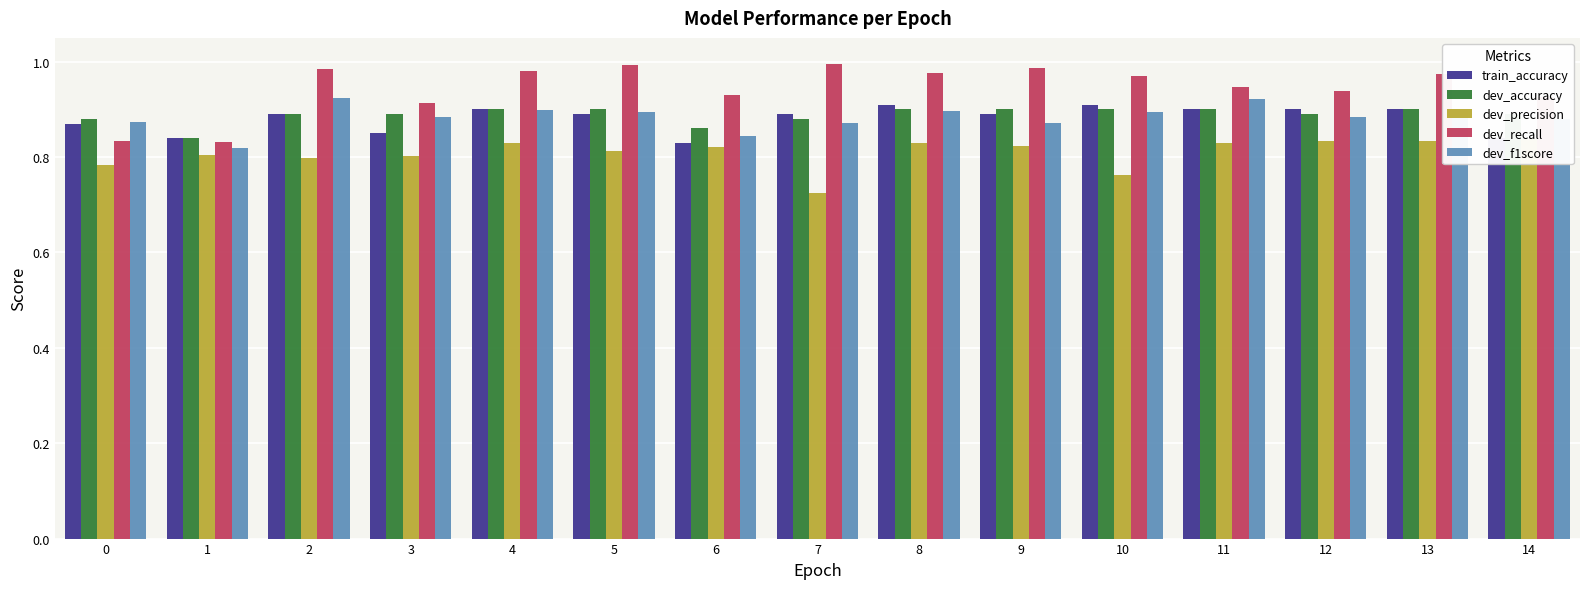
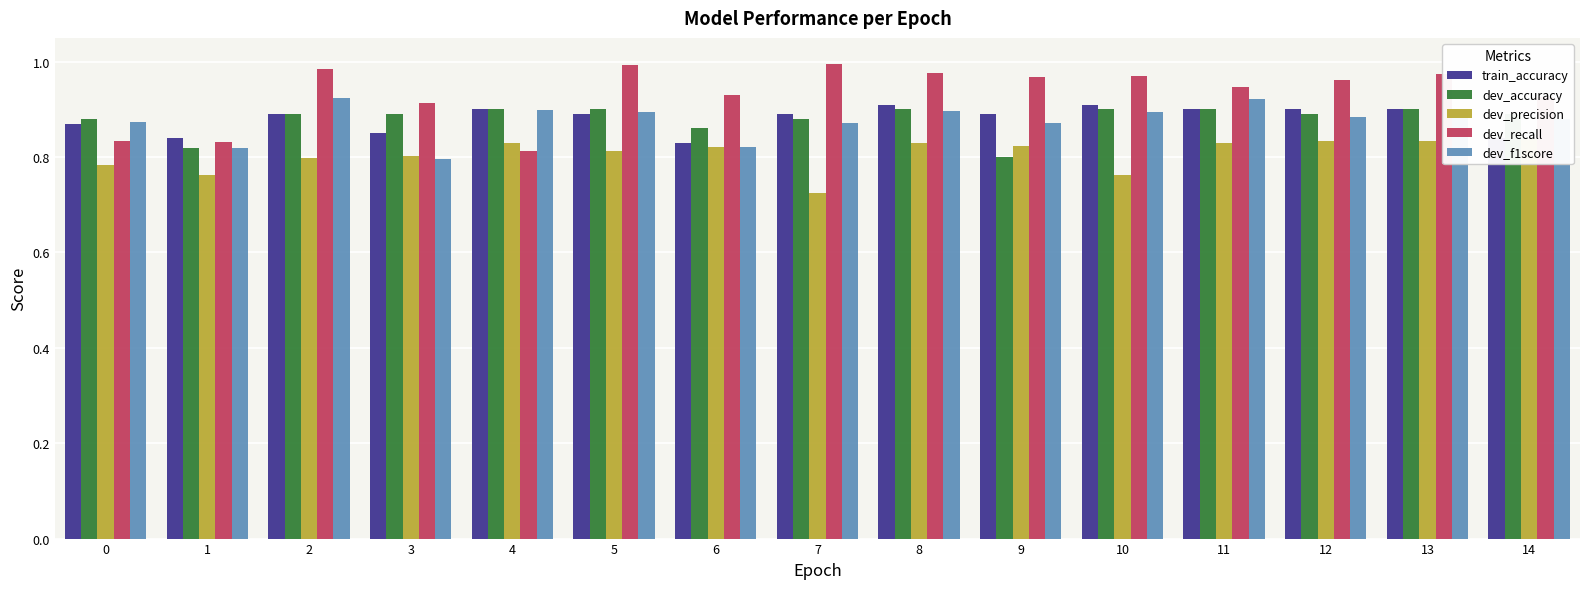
  {
    "train_accuracy": {
      "0": 0.87,
      "1": 0.84,
      "2": 0.89,
      "3": 0.85,
      "4": 0.90,
      "5": 0.89,
      "6": 0.83,
      "7": 0.89,
      "8": 0.91,
      "9": 0.89,
      "10": 0.91,
      "11": 0.90,
      "12": 0.90,
      "13": 0.90
    },
    "dev_accuracy": {
      "0": 0.88,
-     "1": 0.84,
+     "1": 0.82,
      "2": 0.89,
      "3": 0.89,
      "4": 0.90,
      "5": 0.90,
      "6": 0.86,
      "7": 0.88,
      "8": 0.90,
-     "9": 0.9,
+     "9": 0.8,
      "10": 0.90,
      "11": 0.90,
      "12": 0.89,
      "13": 0.90
    },
    "dev_precision": {
      "0": 0.78,
-     "1": 0.81,
+     "1": 0.76,
      "2": 0.80,
      "3": 0.80,
      "4": 0.83,
      "5": 0.81,
      "6": 0.82,
      "7": 0.73,
      "8": 0.83,
      "9": 0.82,
      "10": 0.76,
      "11": 0.83,
      "12": 0.83,
      "13": 0.83
    },
    "dev_recall": {
      "0": 0.83,
      "1": 0.83,
      "2": 0.99,
      "3": 0.91,
-     "4": 0.98,
+     "4": 0.81,
      "5": 0.99,
      "6": 0.93,
      "7": 1.00,
      "8": 0.98,
-     "9": 0.99,
+     "9": 0.97,
      "10": 0.97,
      "11": 0.95,
-     "12": 0.94
+     "12": 0.96
    },
    "dev_f1score": {
      "0": 0.87,
      "1": 0.82,
      "2": 0.92,
-     "3": 0.88,
+     "3": 0.80,
      "4": 0.90,
      "5": 0.89,
-     "6": 0.84,
+     "6": 0.82,
      "7": 0.87,
      "8": 0.90,
      "9": 0.87,
      "10": 0.90,
      "11": 0.92,
      "12": 0.88
    }
  }
